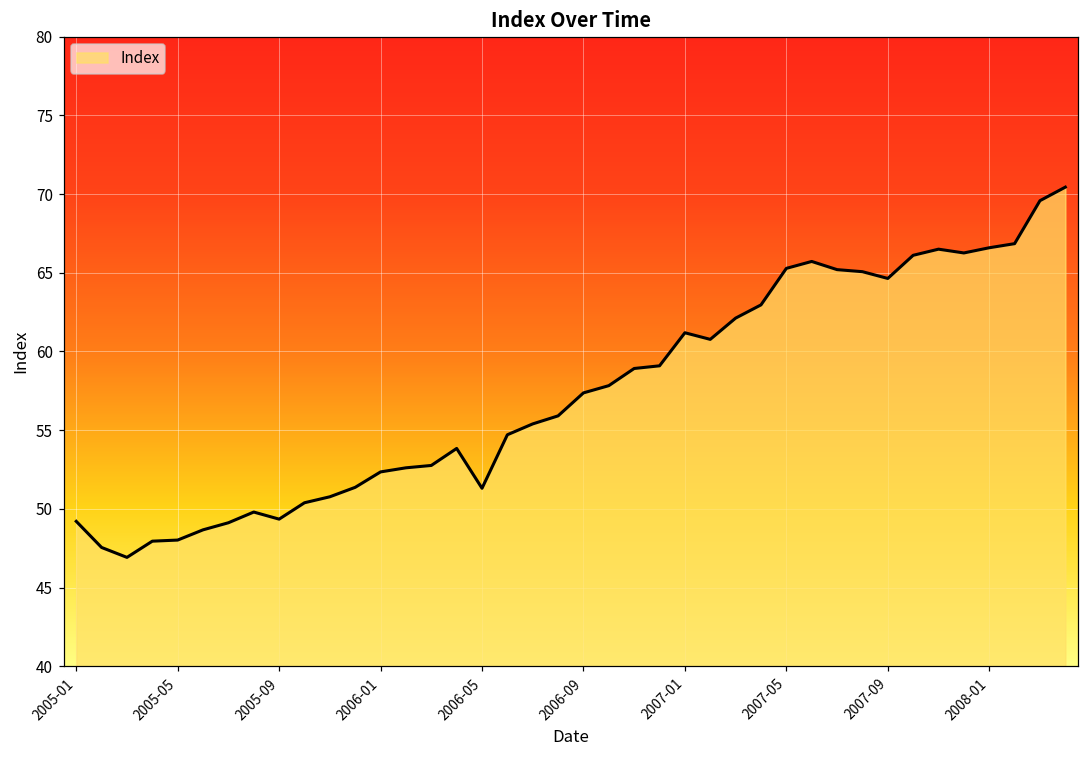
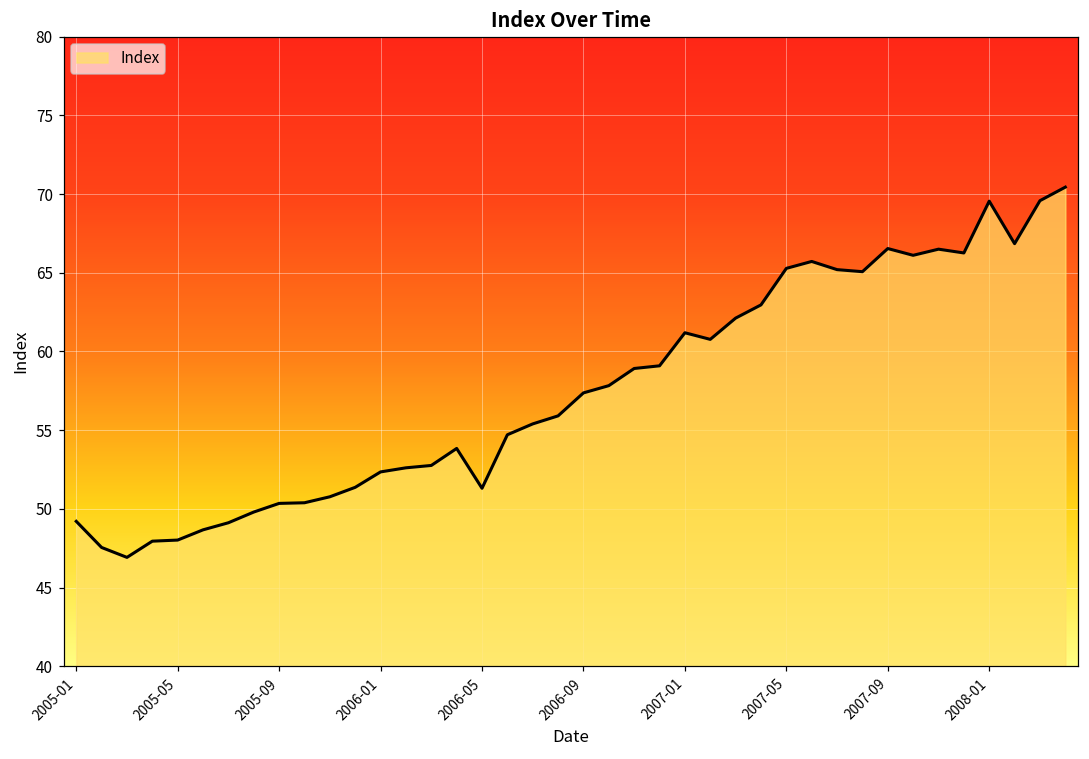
  {
    "2005-01": 49.2,
    "2005-05": 48.0,
-   "2005-09": 49.4,
+   "2005-09": 50.4,
    "2006-01": 52.4,
    "2006-05": 51.3,
    "2006-09": 57.4,
    "2007-01": 61.2,
    "2007-05": 65.3,
-   "2007-09": 64.6,
-   "2008-01": 66.6
+   "2007-09": 66.5,
+   "2008-01": 69.6
  }
